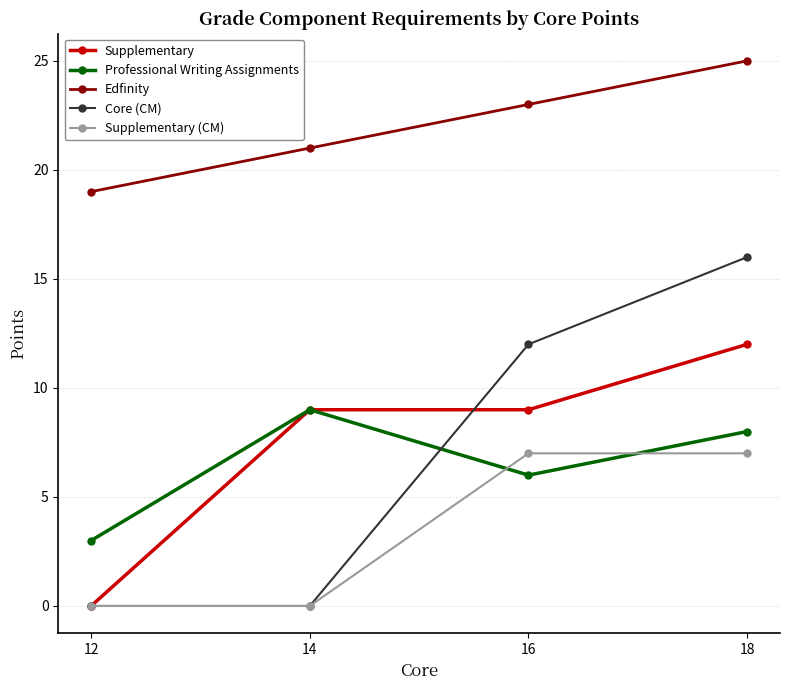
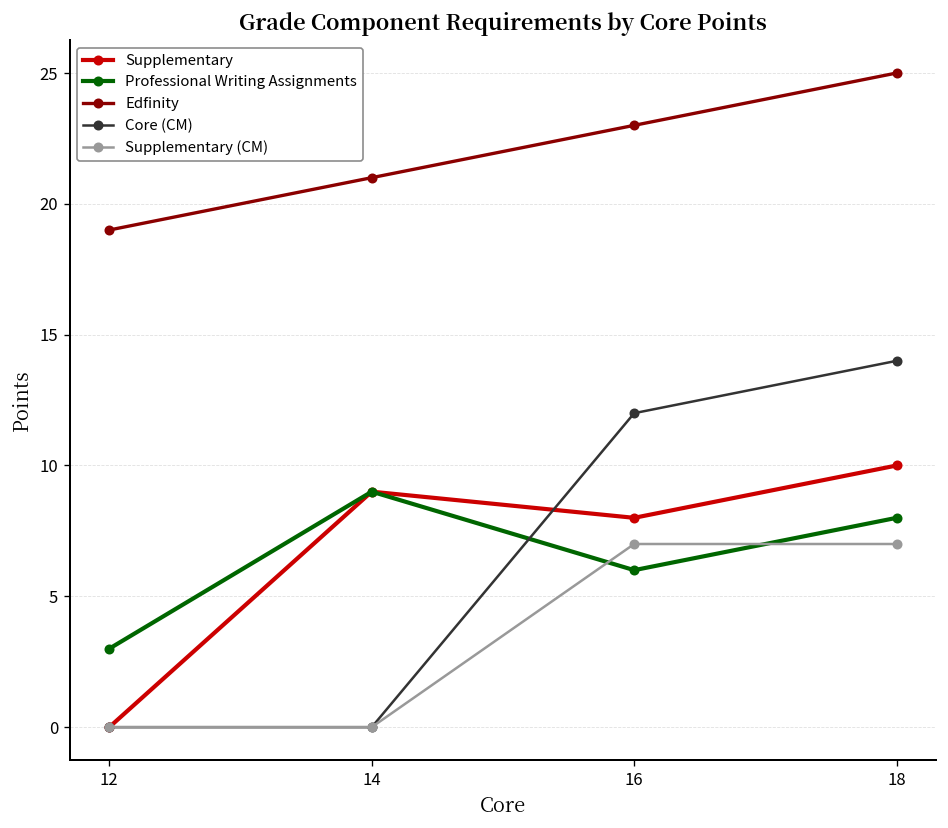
  {
    "Supplementary": {
-     "16": 9,
-     "18": 12
+     "16": 8,
+     "18": 10
    },
    "Professional Writing Assignments": {
      "12": 3,
      "16": 6,
      "18": 8
    },
    "Edfinity": {
      "12": 19,
      "14": 21,
      "16": 23,
      "18": 25
    },
    "Core (CM)": {
      "16": 12,
-     "18": 16
+     "18": 14
    },
    "Supplementary (CM)": {
      "16": 7,
      "18": 7
    }
  }
